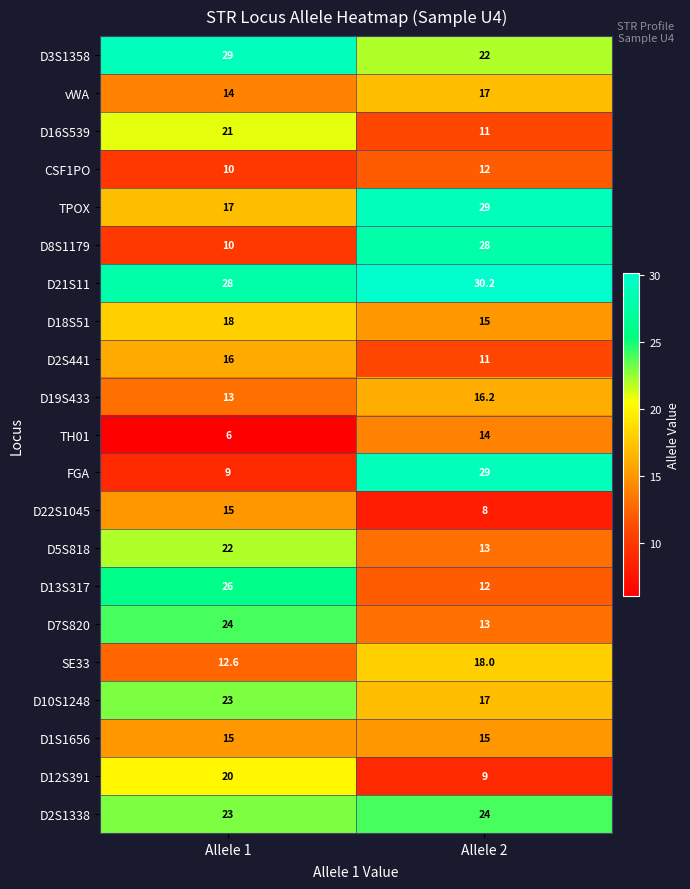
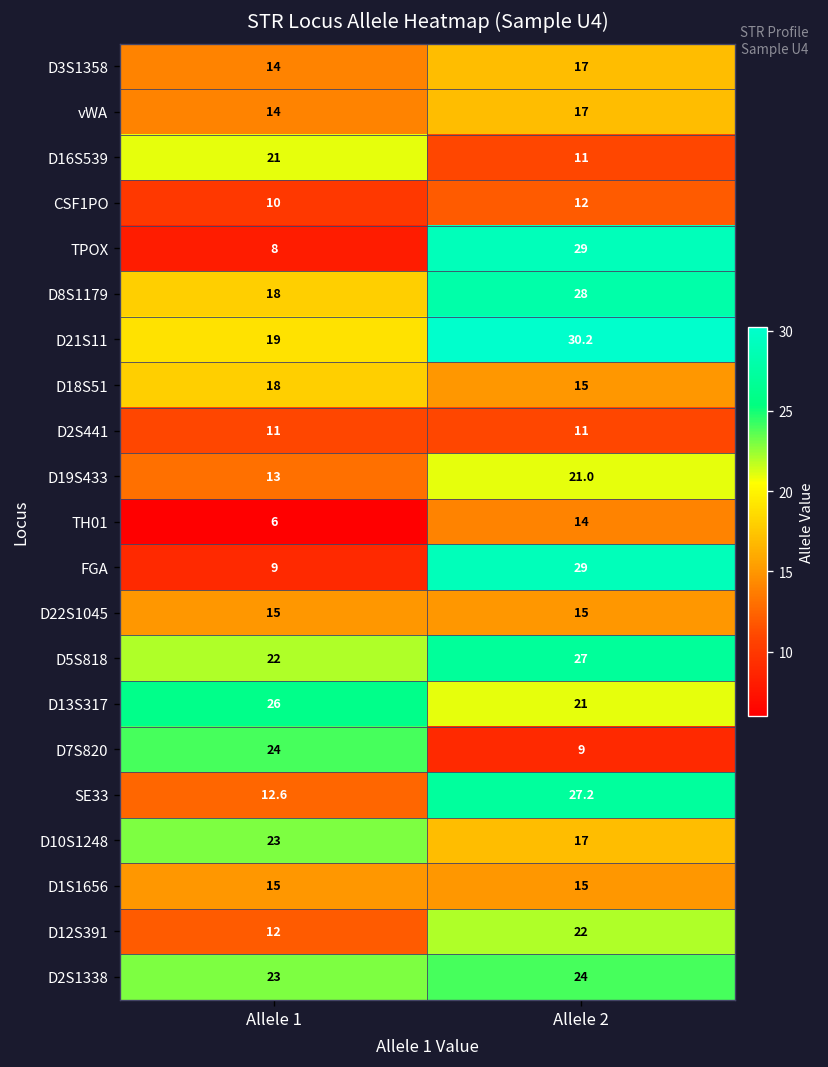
  {
    "D3S1358": {
-     "Allele 1": 29,
-     "Allele 2": 22
+     "Allele 1": 14,
+     "Allele 2": 17
    },
    "vWA": {
      "Allele 1": 14,
      "Allele 2": 17
    },
    "D16S539": {
      "Allele 1": 21,
      "Allele 2": 11
    },
    "CSF1PO": {
      "Allele 1": 10,
      "Allele 2": 12
    },
    "TPOX": {
-     "Allele 1": 17,
+     "Allele 1": 8,
      "Allele 2": 29
    },
    "D8S1179": {
-     "Allele 1": 10,
+     "Allele 1": 18,
      "Allele 2": 28
    },
    "D21S11": {
-     "Allele 1": 28,
+     "Allele 1": 19,
      "Allele 2": 30.2
    },
    "D18S51": {
      "Allele 1": 18,
      "Allele 2": 15
    },
    "D2S441": {
-     "Allele 1": 16,
+     "Allele 1": 11,
      "Allele 2": 11
    },
    "D19S433": {
      "Allele 1": 13,
-     "Allele 2": 16.2
+     "Allele 2": 21.0
    },
    "TH01": {
      "Allele 1": 6,
      "Allele 2": 14
    },
    "FGA": {
      "Allele 1": 9,
      "Allele 2": 29
    },
    "D22S1045": {
      "Allele 1": 15,
-     "Allele 2": 8
+     "Allele 2": 15
    },
    "D5S818": {
      "Allele 1": 22,
-     "Allele 2": 13
+     "Allele 2": 27
    },
    "D13S317": {
      "Allele 1": 26,
-     "Allele 2": 12
+     "Allele 2": 21
    },
    "D7S820": {
      "Allele 1": 24,
-     "Allele 2": 13
+     "Allele 2": 9
    },
    "SE33": {
      "Allele 1": 12.6,
-     "Allele 2": 18.0
+     "Allele 2": 27.2
    },
    "D10S1248": {
      "Allele 1": 23,
      "Allele 2": 17
    },
    "D1S1656": {
      "Allele 1": 15,
      "Allele 2": 15
    },
    "D12S391": {
-     "Allele 1": 20,
-     "Allele 2": 9
+     "Allele 1": 12,
+     "Allele 2": 22
    },
    "D2S1338": {
      "Allele 1": 23,
      "Allele 2": 24
    }
  }
